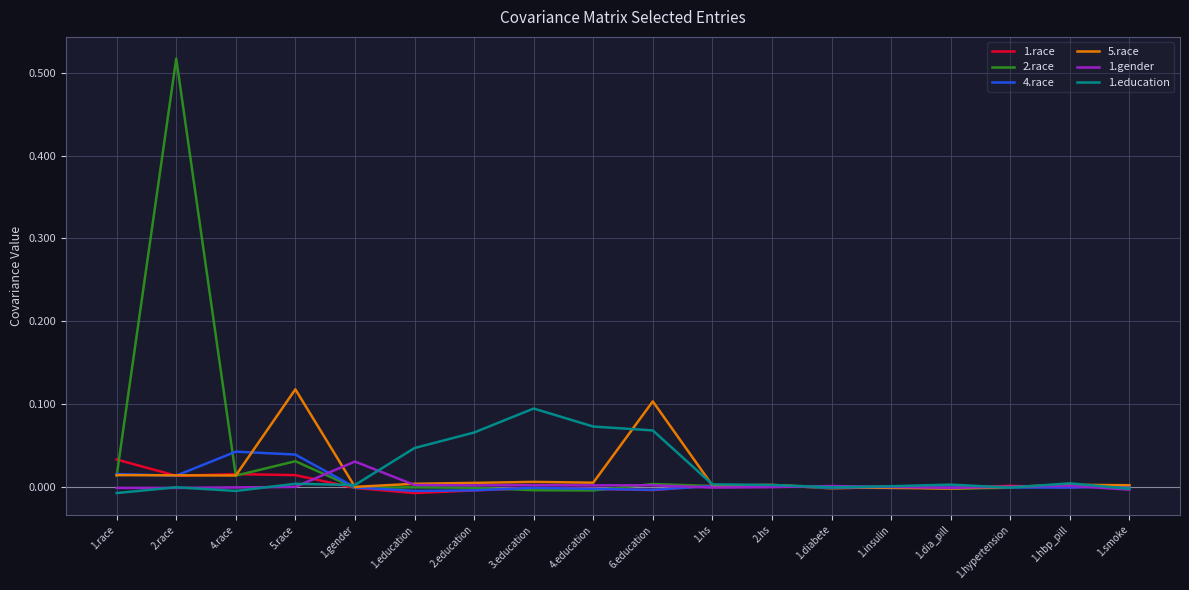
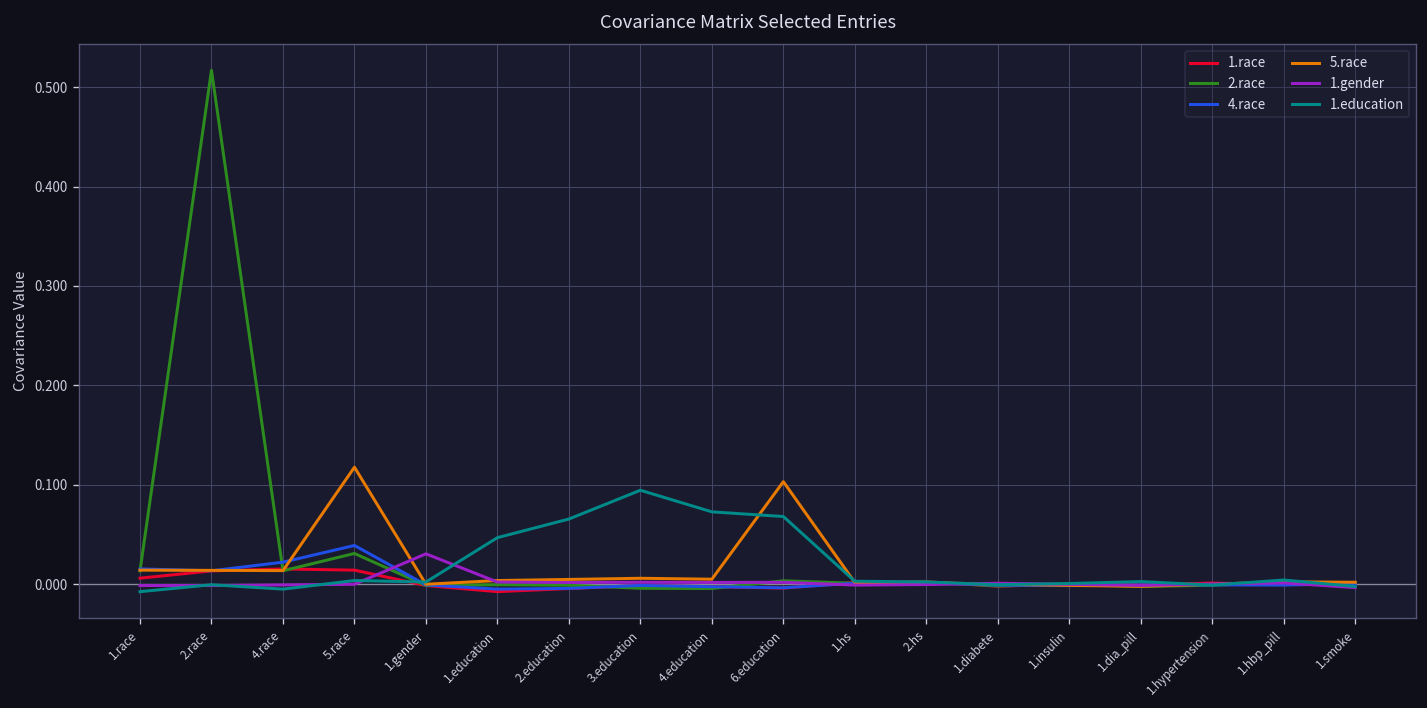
  {
    "1.race": {
-     "1.race": 0.03,
+     "1.race": 0.01,
      "5.race": 0.01
    },
    "2.race": {
      "2.race": 0.52,
      "5.race": 0.03
    },
    "4.race": {
-     "4.race": 0.04,
+     "4.race": 0.02,
      "5.race": 0.04
    },
    "5.race": {
      "5.race": 0.12,
      "3.education": 0.01,
      "4.education": 0.01,
      "6.education": 0.10
    },
    "1.gender": {
      "1.race": 0.00,
      "4.race": 0.00,
      "5.race": 0.00,
      "1.gender": 0.03,
      "3.education": 0.00,
      "4.education": 0.00
    },
    "1.education": {
      "1.race": -0.01,
      "4.race": 0.00,
      "5.race": 0.00,
      "1.education": 0.05,
      "2.education": 0.07,
      "3.education": 0.09,
      "4.education": 0.07,
      "6.education": 0.07,
      "1.dia_pill": 0.00
    }
  }
